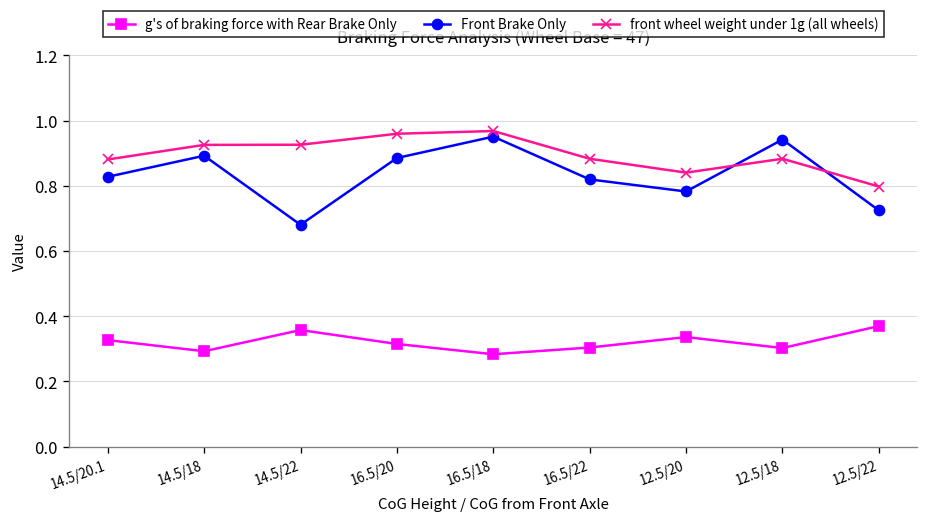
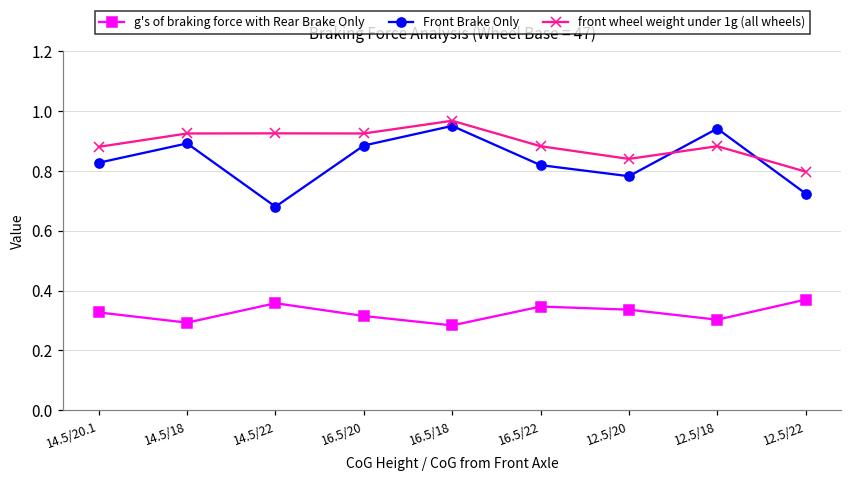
  {
    "g's of braking force with Rear Brake Only": {
      "14.5/20.1": 0.33,
      "14.5/18": 0.29,
      "14.5/22": 0.36,
      "16.5/20": 0.31,
      "16.5/18": 0.28,
-     "16.5/22": 0.30,
+     "16.5/22": 0.35,
      "12.5/20": 0.34,
      "12.5/18": 0.30,
      "12.5/22": 0.37
    },
    "Front Brake Only": {
      "14.5/20.1": 0.83,
      "14.5/18": 0.89,
      "14.5/22": 0.68,
      "16.5/20": 0.89,
      "16.5/18": 0.95,
      "16.5/22": 0.82,
      "12.5/20": 0.78,
      "12.5/18": 0.94,
      "12.5/22": 0.72
    },
    "front wheel weight under 1g (all wheels)": {
      "14.5/20.1": 0.88,
      "14.5/18": 0.93,
      "14.5/22": 0.93,
-     "16.5/20": 0.96,
+     "16.5/20": 0.93,
      "16.5/18": 0.97,
      "16.5/22": 0.88,
      "12.5/20": 0.84,
      "12.5/18": 0.88,
      "12.5/22": 0.80
    }
  }
